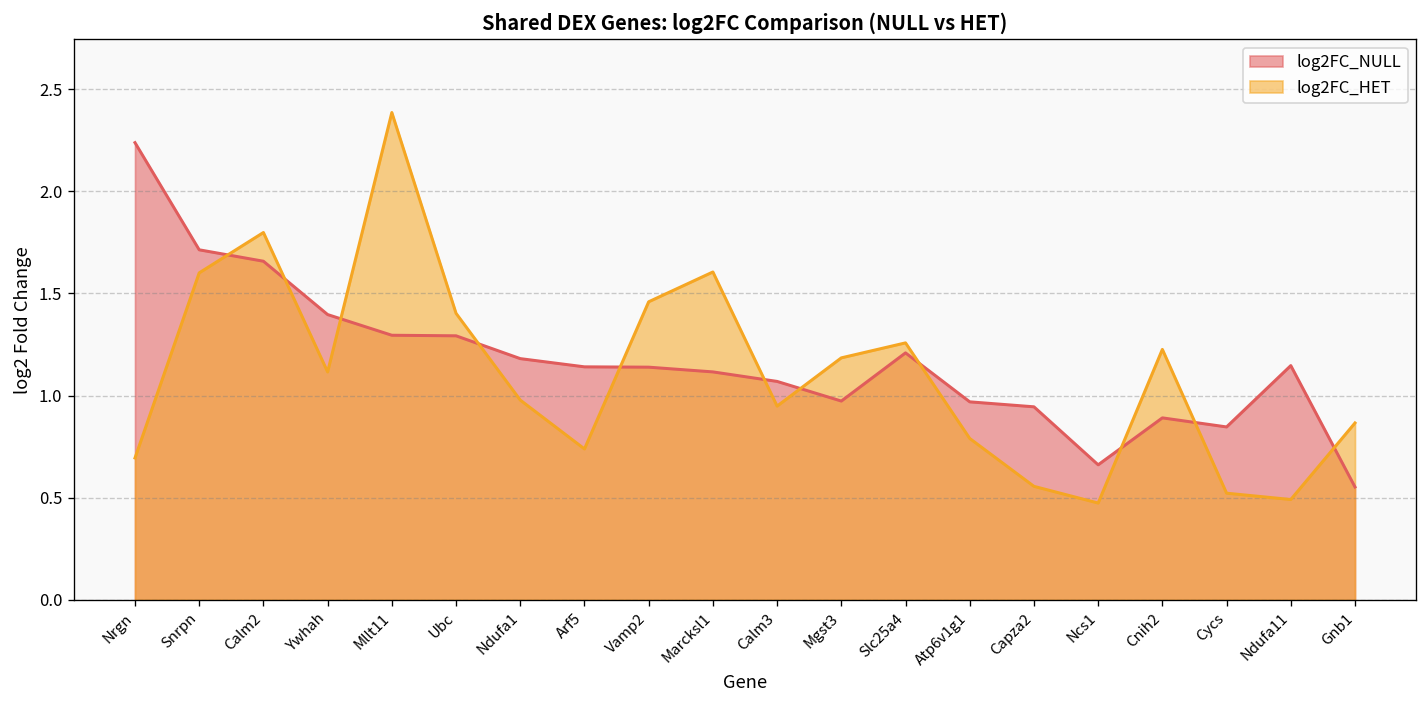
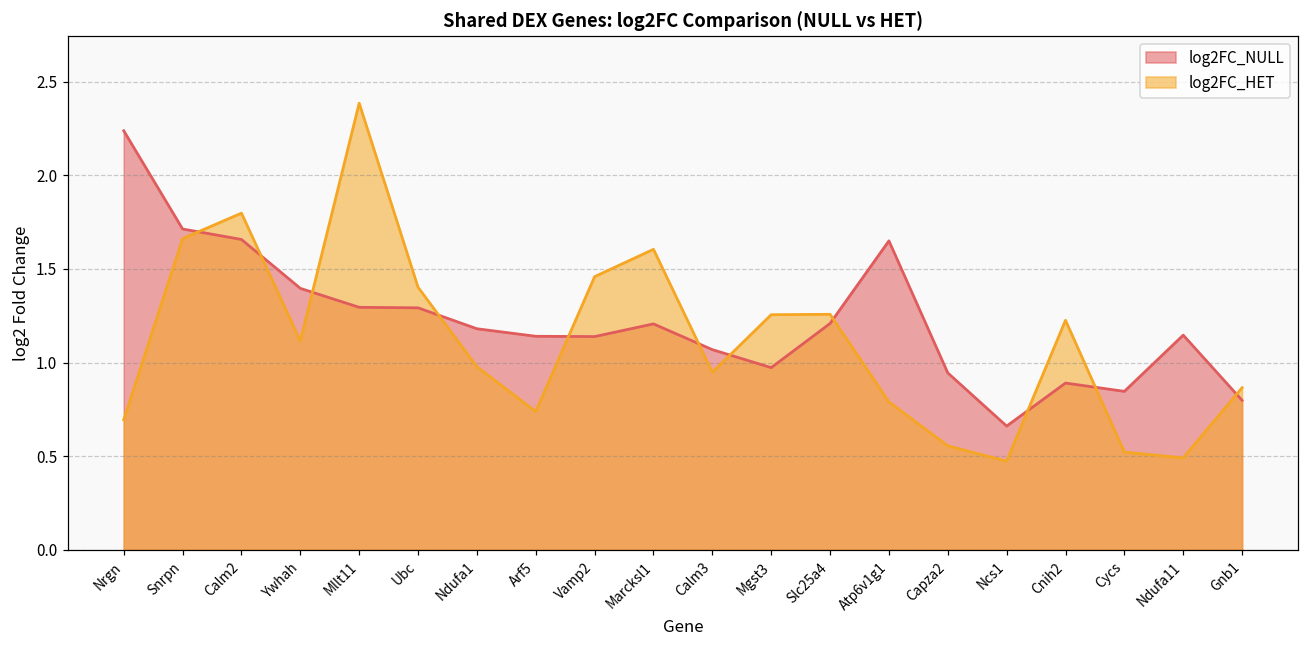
  {
    "log2FC_NULL": {
      "Nrgn": 2.24,
      "Snrpn": 1.71,
      "Calm2": 1.66,
      "Ywhah": 1.40,
      "Mllt11": 1.30,
      "Ubc": 1.29,
      "Ndufa1": 1.18,
      "Arf5": 1.14,
      "Vamp2": 1.14,
-     "Marcksl1": 1.12,
+     "Marcksl1": 1.21,
      "Calm3": 1.07,
      "Mgst3": 0.97,
      "Slc25a4": 1.21,
-     "Atp6v1g1": 0.97,
+     "Atp6v1g1": 1.65,
      "Capza2": 0.94,
      "Ncs1": 0.66,
      "Cnih2": 0.89,
      "Cycs": 0.85,
      "Ndufa11": 1.15,
-     "Gnb1": 0.55
+     "Gnb1": 0.80
    },
    "log2FC_HET": {
      "Nrgn": 0.69,
-     "Snrpn": 1.60,
+     "Snrpn": 1.66,
      "Calm2": 1.80,
      "Ywhah": 1.12,
      "Mllt11": 2.39,
      "Ubc": 1.40,
      "Ndufa1": 0.98,
      "Arf5": 0.74,
      "Vamp2": 1.46,
      "Marcksl1": 1.60,
      "Calm3": 0.95,
-     "Mgst3": 1.18,
+     "Mgst3": 1.26,
      "Slc25a4": 1.26,
      "Atp6v1g1": 0.79,
      "Capza2": 0.56,
      "Ncs1": 0.47,
      "Cnih2": 1.23,
      "Cycs": 0.52,
      "Ndufa11": 0.49,
      "Gnb1": 0.87
    }
  }
